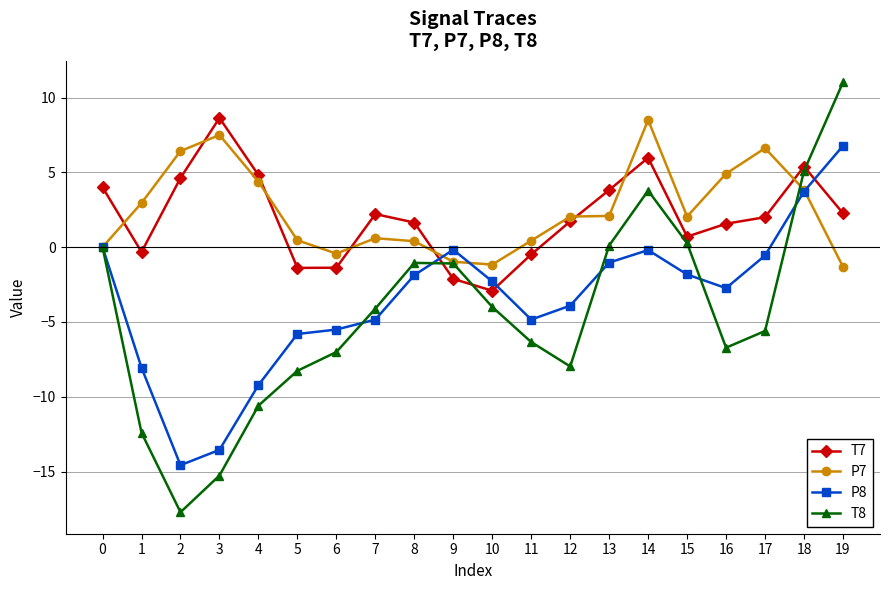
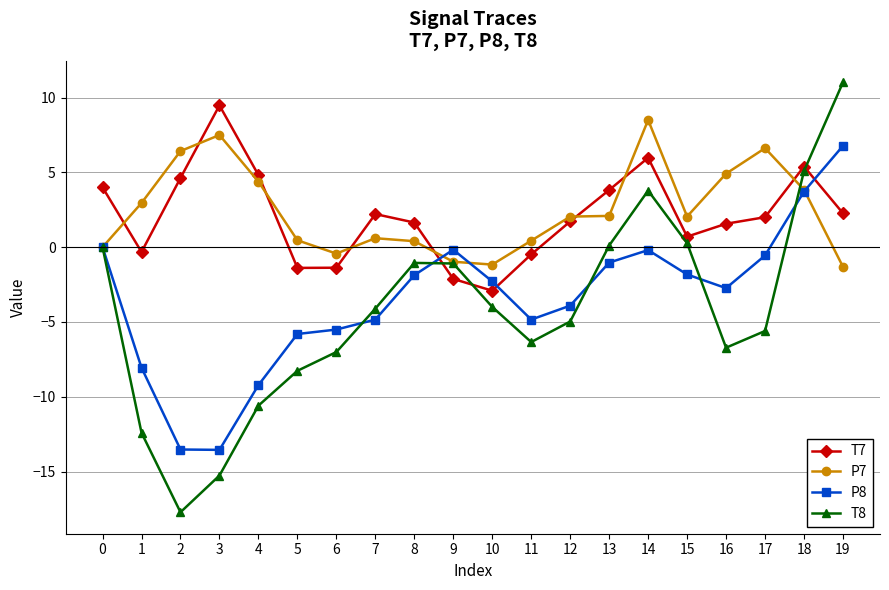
  {
    "T7": {
      "0": 4.0,
      "1": -0.3,
      "2": 4.6,
-     "3": 8.6,
+     "3": 9.5,
      "4": 4.8,
      "5": -1.4,
      "6": -1.4,
      "7": 2.2,
      "8": 1.6,
      "9": -2.1,
      "10": -2.9,
      "11": -0.5,
      "12": 1.7,
      "13": 3.8,
      "14": 6.0,
      "15": 0.7,
      "16": 1.6,
      "17": 2.0,
      "18": 5.4,
      "19": 2.3
    },
    "P7": {
      "1": 3.0,
      "2": 6.4,
      "3": 7.5,
      "4": 4.4,
      "5": 0.5,
      "6": -0.4,
      "7": 0.6,
      "8": 0.4,
      "10": -1.2,
      "11": 0.4,
      "12": 2.0,
      "13": 2.1,
      "14": 8.5,
      "15": 2.0,
      "16": 4.9,
      "17": 6.6,
      "19": -1.3
    },
    "P8": {
      "1": -8.1,
-     "2": -14.6,
+     "2": -13.5,
      "3": -13.6,
      "4": -9.2,
      "5": -5.8,
      "6": -5.5,
      "7": -4.8,
      "8": -1.9,
      "9": -0.2,
      "10": -2.3,
      "11": -4.8,
      "12": -3.9,
      "13": -1.0,
      "14": -0.2,
      "15": -1.8,
      "16": -2.7,
      "17": -0.6,
      "19": 6.8
    },
    "T8": {
      "1": -12.4,
      "2": -17.7,
      "3": -15.3,
      "4": -10.6,
      "5": -8.3,
      "6": -7.0,
      "7": -4.1,
      "8": -1.1,
      "10": -4.0,
      "11": -6.3,
-     "12": -8.0,
+     "12": -5.0,
      "13": 0.1,
      "14": 3.8,
      "15": 0.3,
      "16": -6.7,
      "17": -5.6,
      "18": 5.1,
      "19": 11.0
    }
  }
